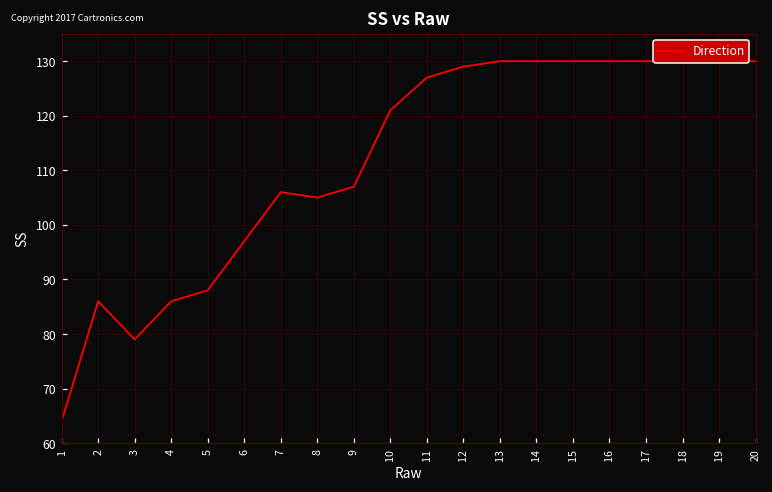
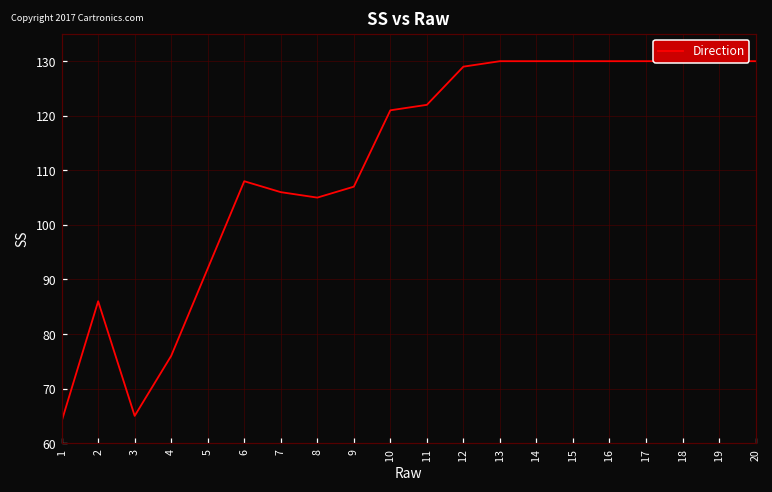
  {
    "1": 64,
    "2": 86,
-   "3": 79,
-   "4": 86,
-   "5": 88,
-   "6": 97,
+   "3": 65,
+   "4": 76,
+   "5": 92,
+   "6": 108,
    "7": 106,
    "8": 105,
    "9": 107,
    "10": 121,
-   "11": 127,
+   "11": 122,
    "12": 129,
    "13": 130,
    "14": 130,
    "15": 130,
    "16": 130,
    "17": 130,
    "18": 130,
    "19": 130,
    "20": 130
  }
